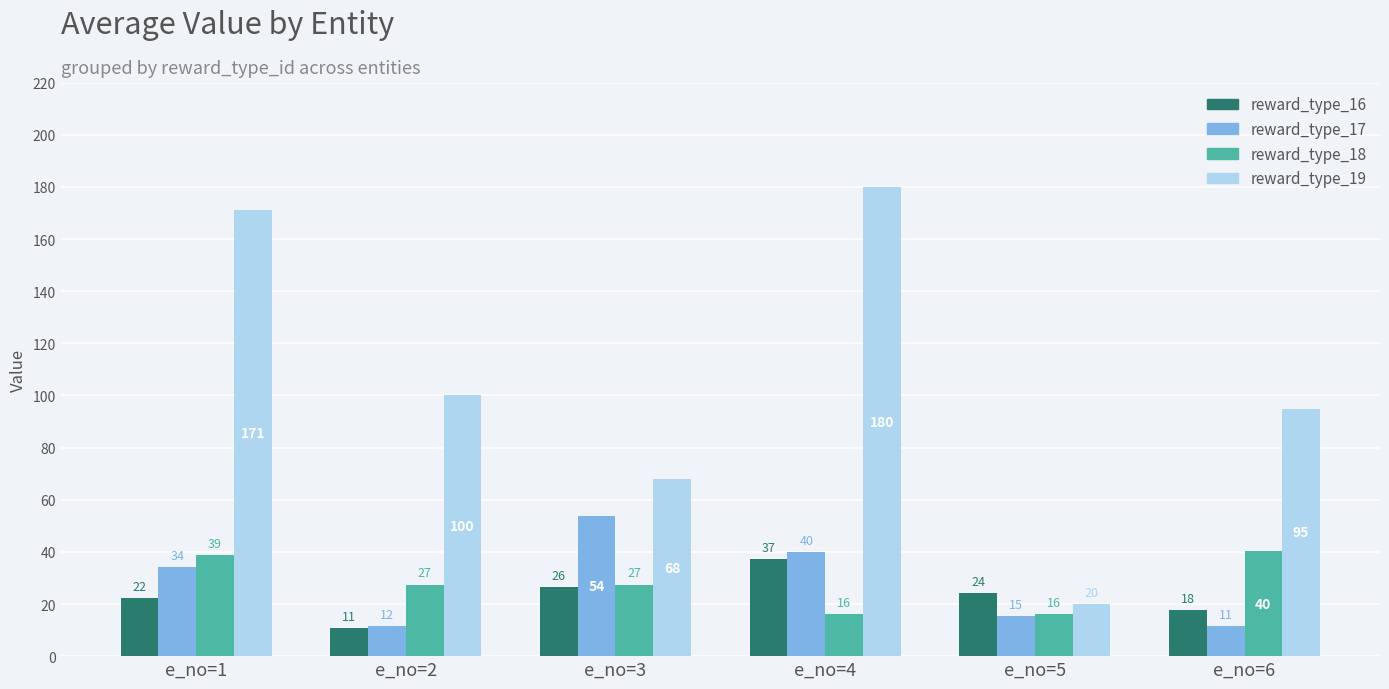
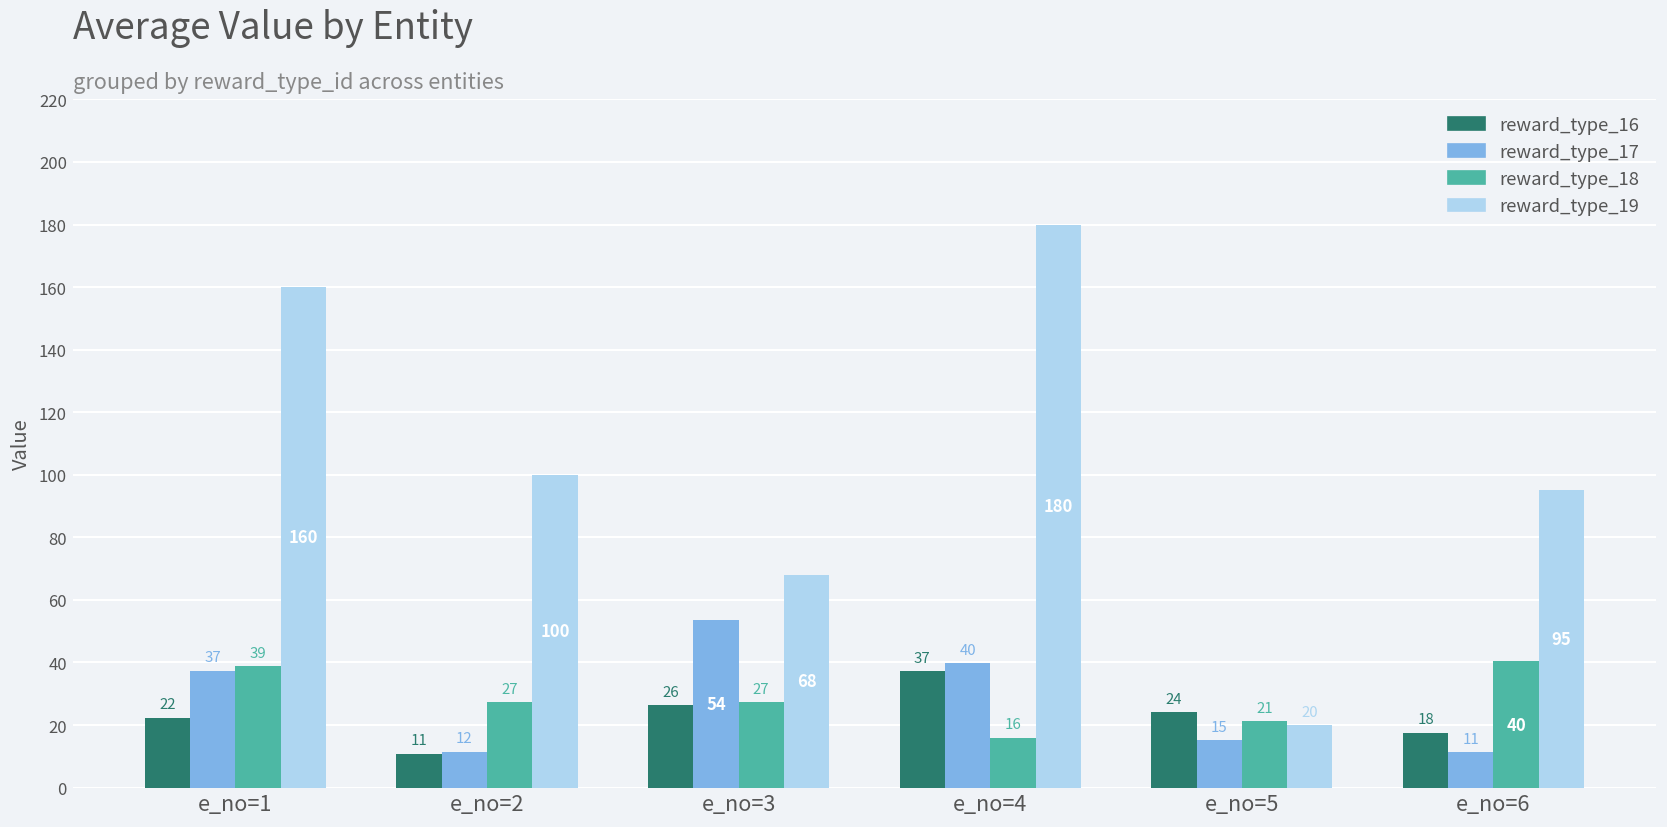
  {
    "reward_type_16": {
      "e_no=1": 22,
      "e_no=2": 11,
      "e_no=3": 26,
      "e_no=4": 37,
      "e_no=5": 24,
      "e_no=6": 18
    },
    "reward_type_17": {
-     "e_no=1": 34,
+     "e_no=1": 37,
      "e_no=2": 12,
      "e_no=3": 54,
      "e_no=4": 40,
      "e_no=5": 15,
      "e_no=6": 11
    },
    "reward_type_18": {
      "e_no=1": 39,
      "e_no=2": 27,
      "e_no=3": 27,
      "e_no=4": 16,
-     "e_no=5": 16,
+     "e_no=5": 21,
      "e_no=6": 40
    },
    "reward_type_19": {
-     "e_no=1": 171,
+     "e_no=1": 160,
      "e_no=2": 100,
      "e_no=3": 68,
      "e_no=4": 180,
      "e_no=5": 20,
      "e_no=6": 95
    }
  }
